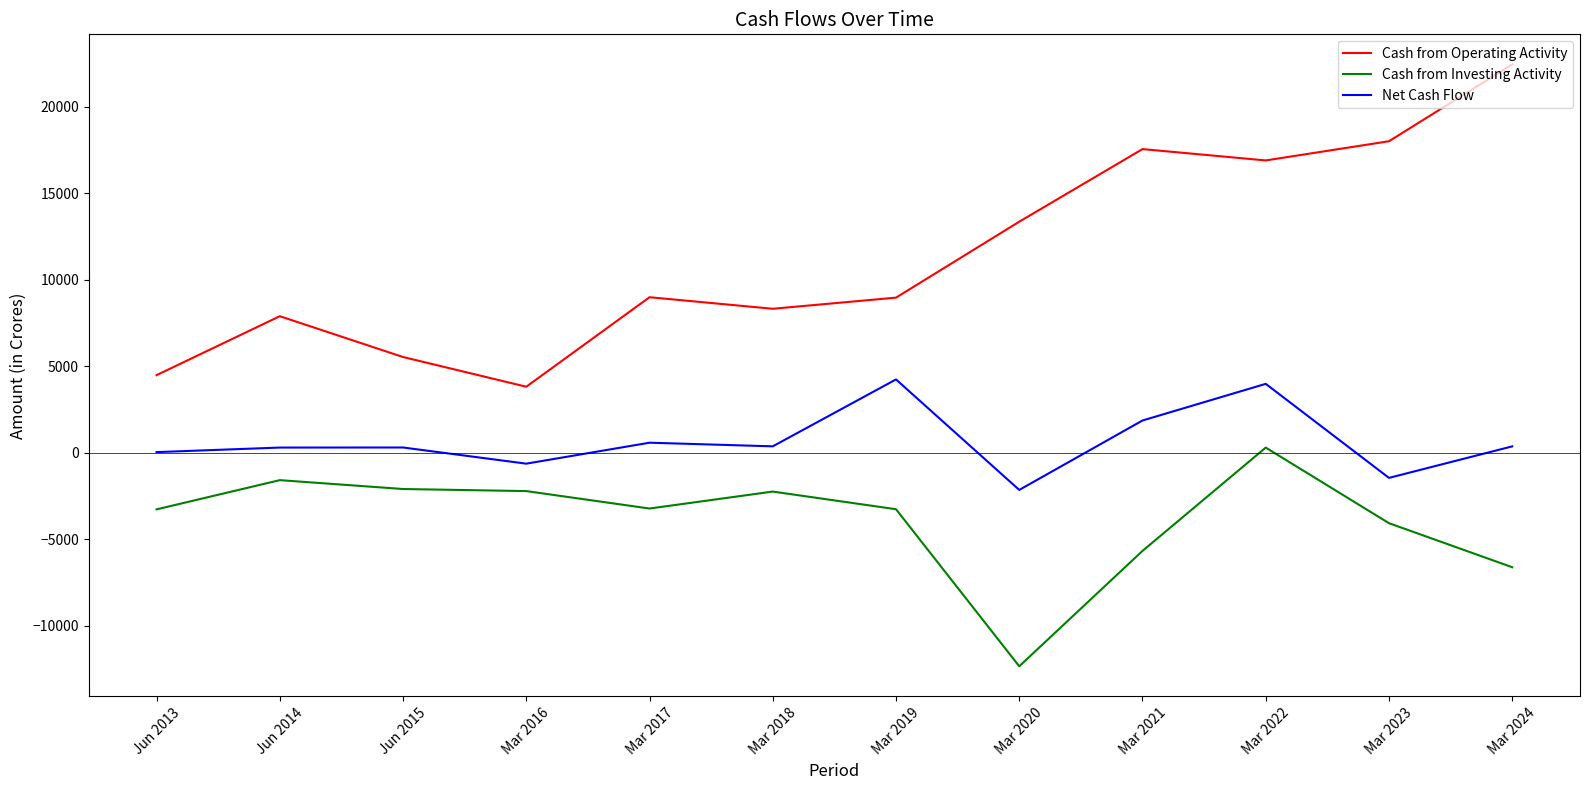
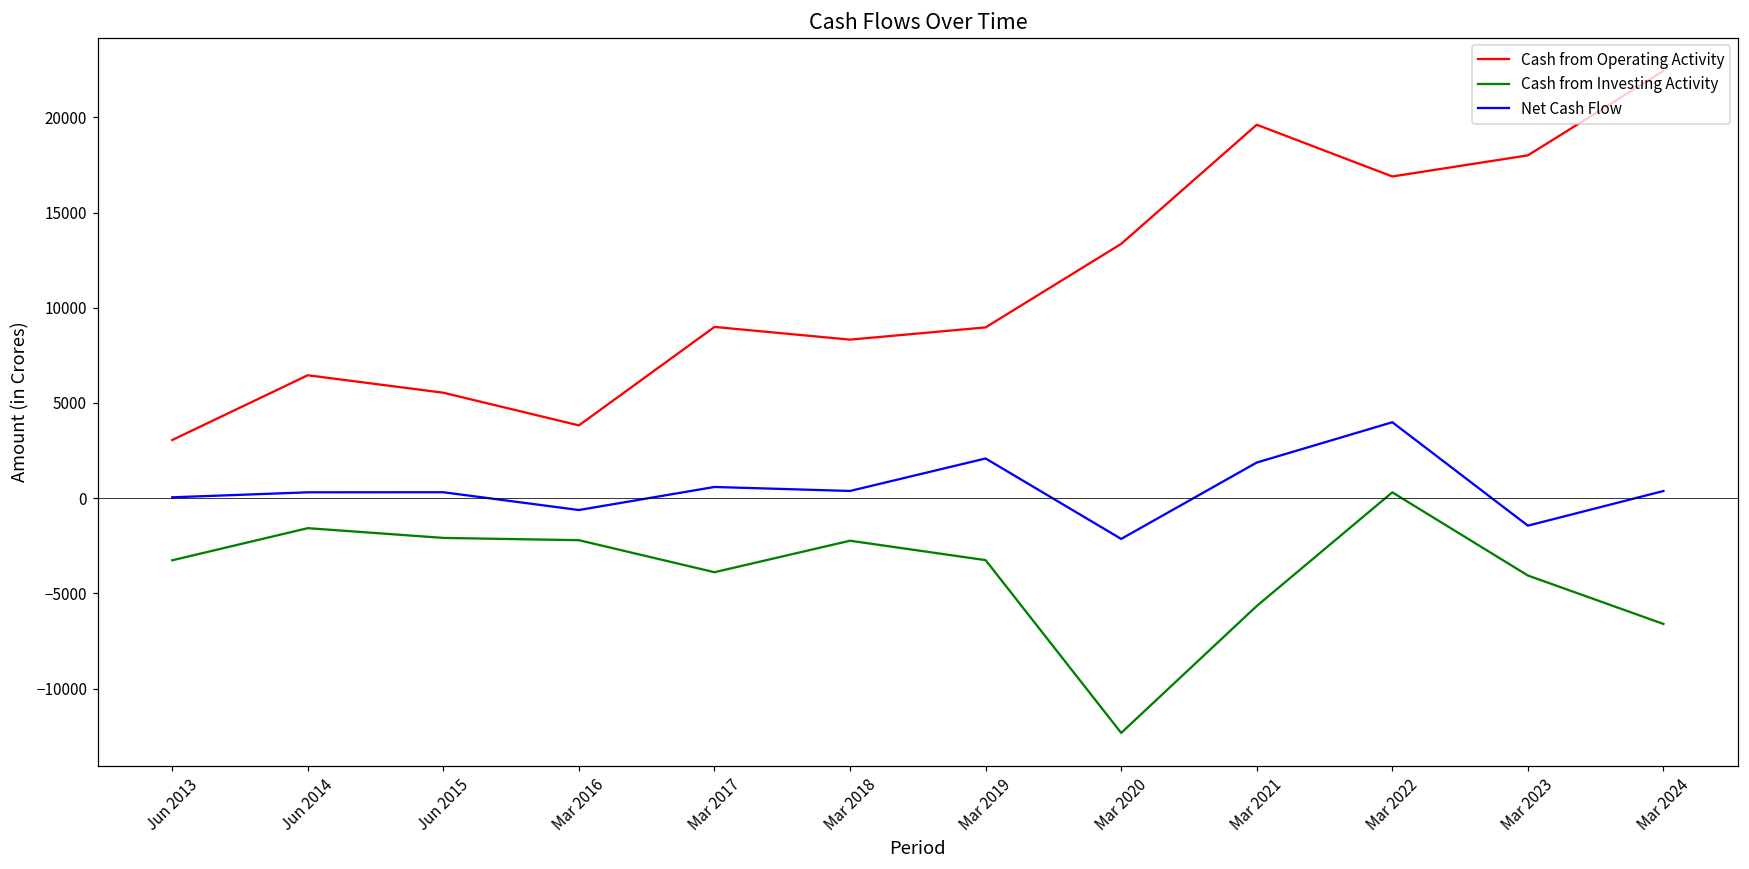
  {
    "Cash from Operating Activity": {
-     "Jun 2013": 4500,
-     "Jun 2014": 7900,
+     "Jun 2013": 3100,
+     "Jun 2014": 6500,
      "Jun 2015": 5500,
      "Mar 2016": 3800,
      "Mar 2017": 9000,
      "Mar 2018": 8300,
      "Mar 2019": 9000,
      "Mar 2020": 13400,
-     "Mar 2021": 17600,
+     "Mar 2021": 19600,
      "Mar 2022": 16900,
      "Mar 2023": 18000
    },
    "Cash from Investing Activity": {
      "Jun 2013": -3300,
      "Jun 2014": -1600,
      "Jun 2015": -2100,
      "Mar 2016": -2200,
-     "Mar 2017": -3200,
+     "Mar 2017": -3900,
      "Mar 2018": -2200,
      "Mar 2019": -3300,
      "Mar 2020": -12300,
      "Mar 2021": -5700,
      "Mar 2022": 300,
      "Mar 2023": -4100,
      "Mar 2024": -6600
    },
    "Net Cash Flow": {
      "Jun 2013": 0,
      "Jun 2014": 300,
      "Jun 2015": 300,
      "Mar 2016": -600,
      "Mar 2017": 600,
      "Mar 2018": 400,
-     "Mar 2019": 4200,
+     "Mar 2019": 2100,
      "Mar 2020": -2100,
      "Mar 2021": 1900,
      "Mar 2022": 4000,
      "Mar 2023": -1400,
      "Mar 2024": 400
    }
  }
